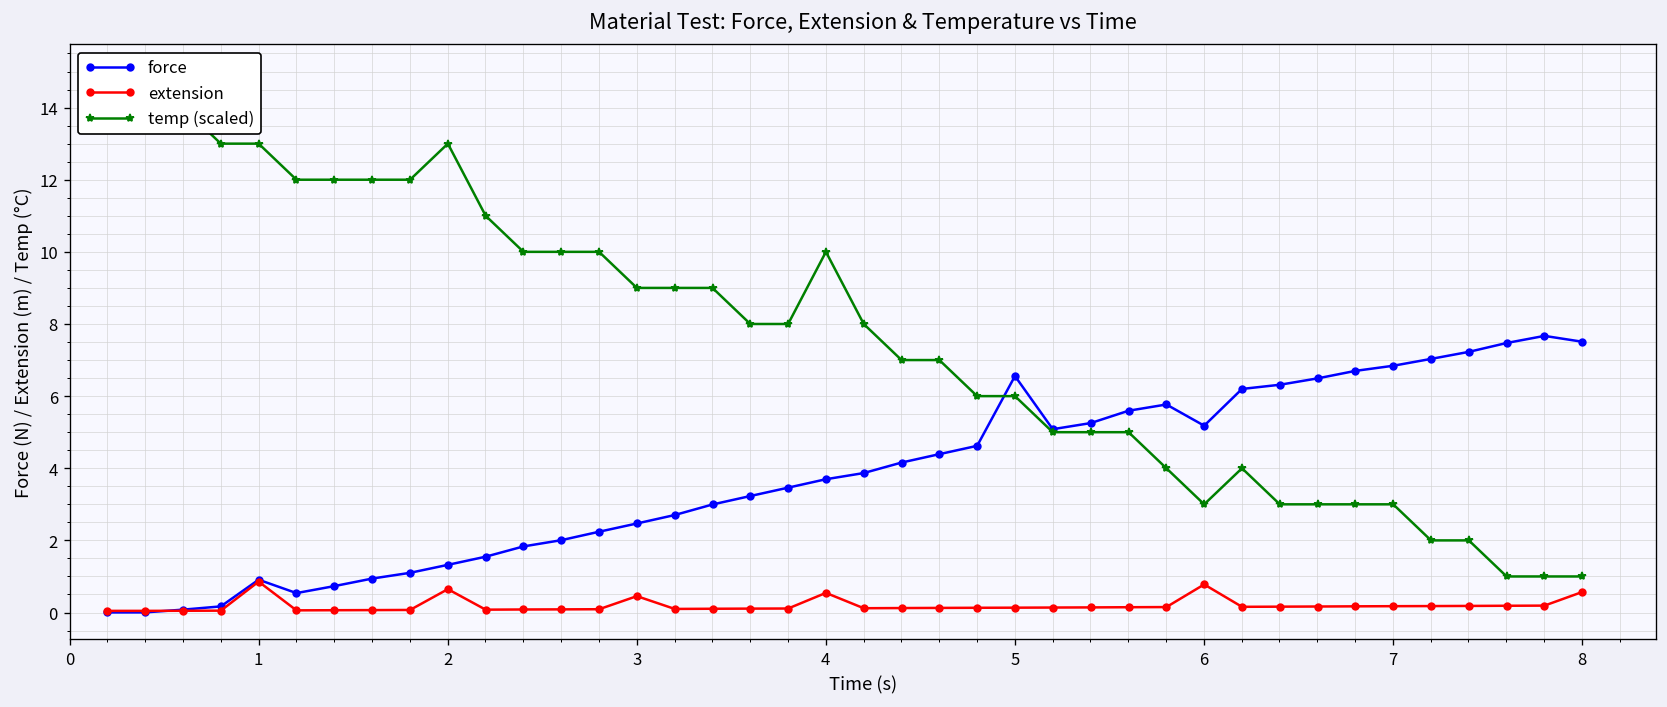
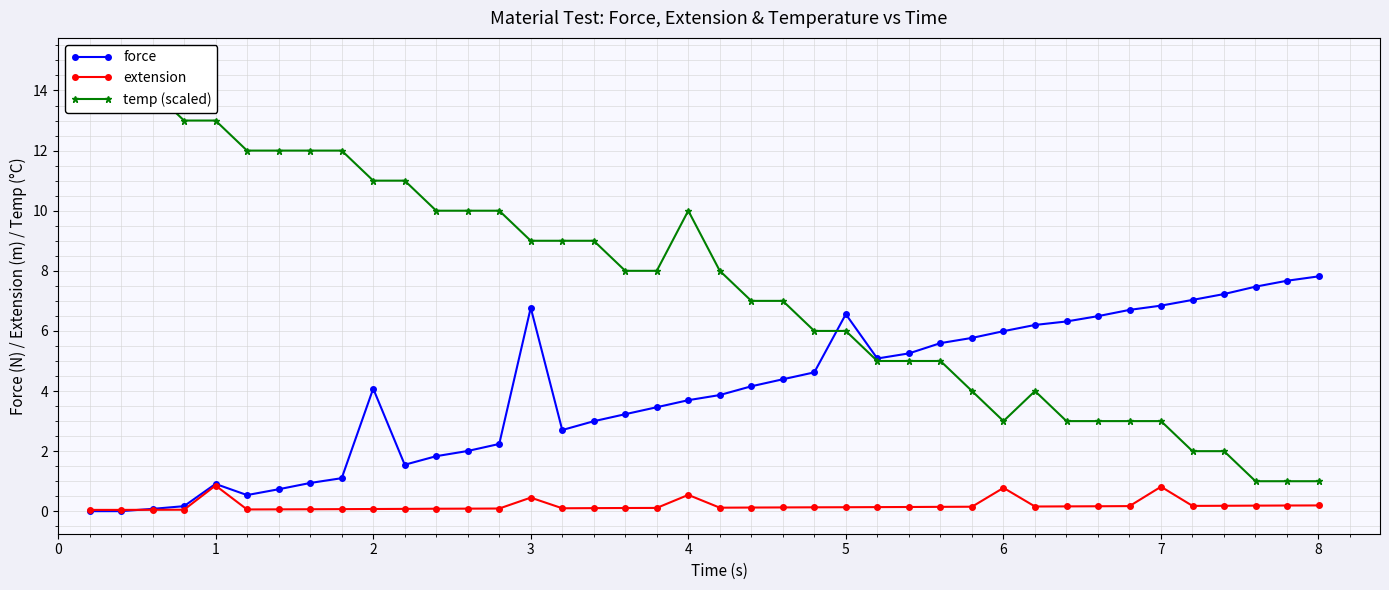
  {
    "force": {
-     "2": 1.3,
-     "3": 2.5,
+     "2": 4.1,
+     "3": 6.8,
      "4": 3.7,
      "5": 6.6,
-     "6": 5.2,
+     "6": 6.0,
      "7": 6.8,
-     "8": 7.5
+     "8": 7.8
    },
    "extension": {
-     "2": 0.6,
+     "2": 0.1,
      "3": 0.5,
      "4": 0.5,
      "5": 0.1,
      "6": 0.8,
-     "7": 0.2,
-     "8": 0.6
+     "7": 0.8,
+     "8": 0.2
    },
    "temp (scaled)": {
      "1": 13.0,
-     "2": 13.0,
+     "2": 11.0,
      "3": 9.0,
      "4": 10.0,
      "5": 6.0,
      "6": 3.0,
      "7": 3.0,
      "8": 1.0
    }
  }
